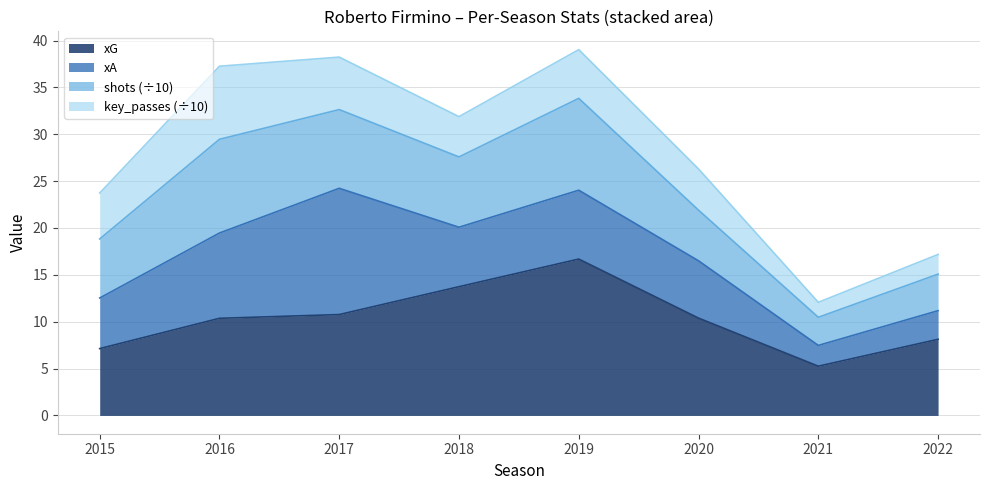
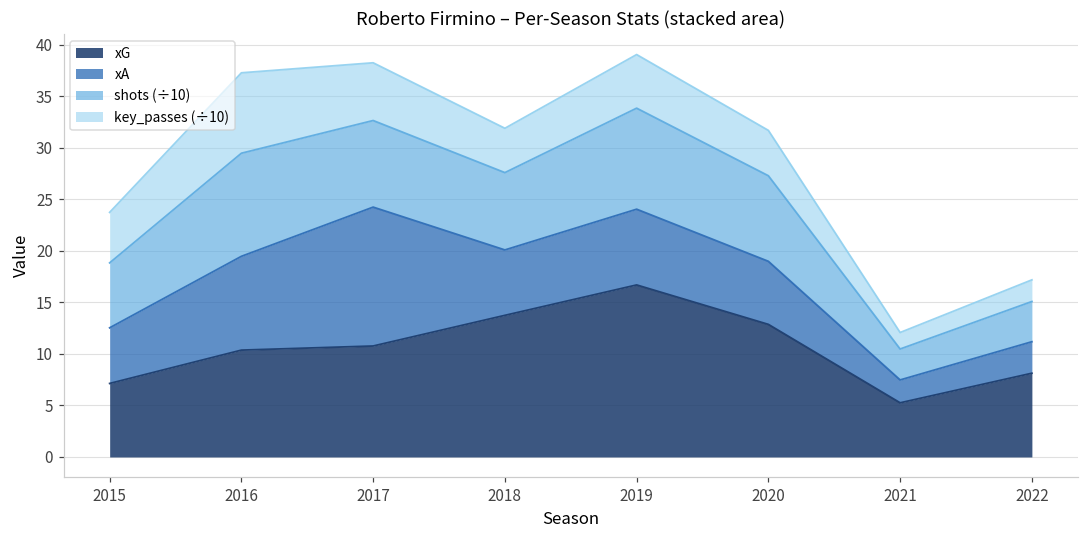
  {
    "xG": {
      "2015": 7,
      "2016": 10,
      "2017": 11,
      "2018": 14,
      "2019": 17,
-     "2020": 10,
+     "2020": 13,
      "2021": 5,
      "2022": 8
    },
    "xA": {
      "2015": 5,
      "2016": 9,
      "2017": 13,
      "2018": 6,
      "2019": 7,
      "2020": 6,
      "2021": 2,
      "2022": 3
    },
    "shots (÷10)": {
      "2015": 6,
      "2016": 10,
      "2017": 8,
      "2018": 8,
      "2019": 10,
-     "2020": 5,
+     "2020": 8,
      "2021": 3,
      "2022": 4
    },
    "key_passes (÷10)": {
      "2015": 5,
      "2016": 8,
      "2017": 6,
      "2018": 4,
      "2019": 5,
      "2020": 4,
      "2021": 2,
      "2022": 2
    }
  }
